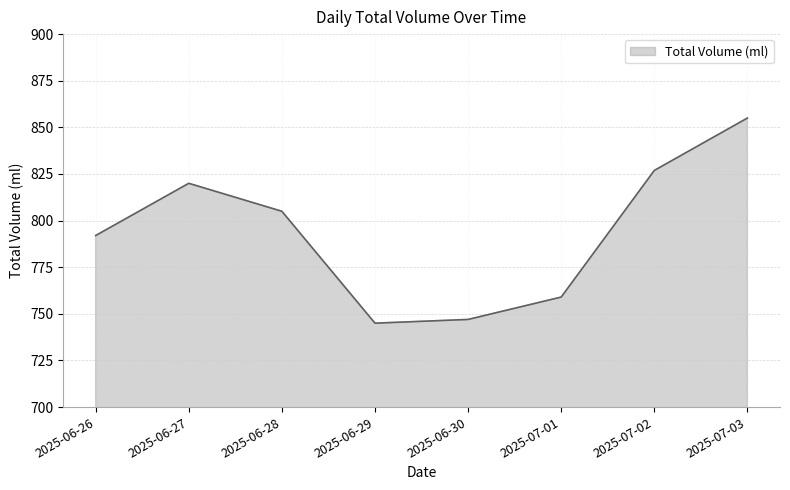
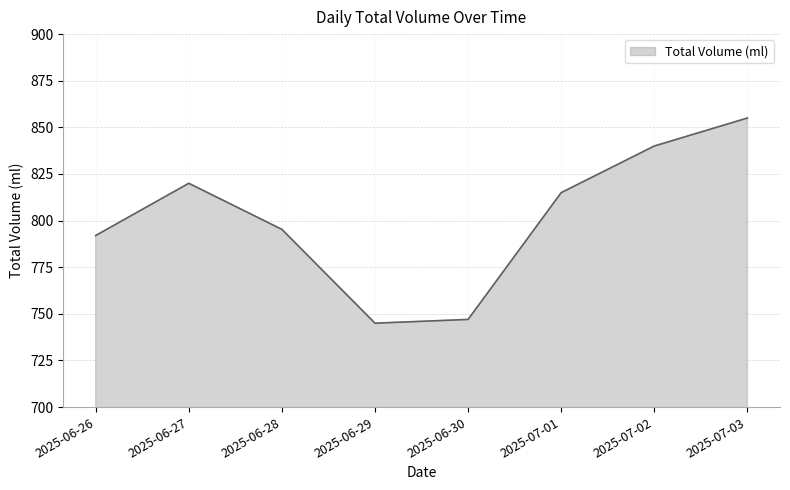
  {
    "2025-06-26": 792,
    "2025-06-27": 820,
-   "2025-06-28": 805,
+   "2025-06-28": 795,
    "2025-06-29": 745,
    "2025-06-30": 747,
-   "2025-07-01": 759,
-   "2025-07-02": 827,
+   "2025-07-01": 815,
+   "2025-07-02": 840,
    "2025-07-03": 855
  }
